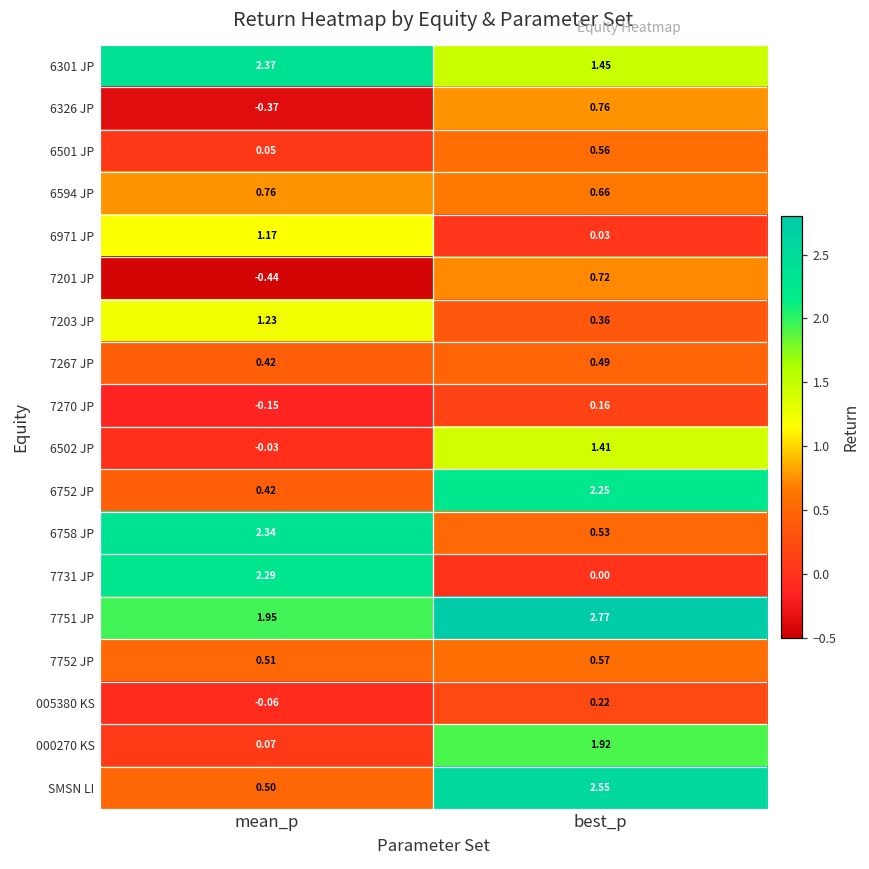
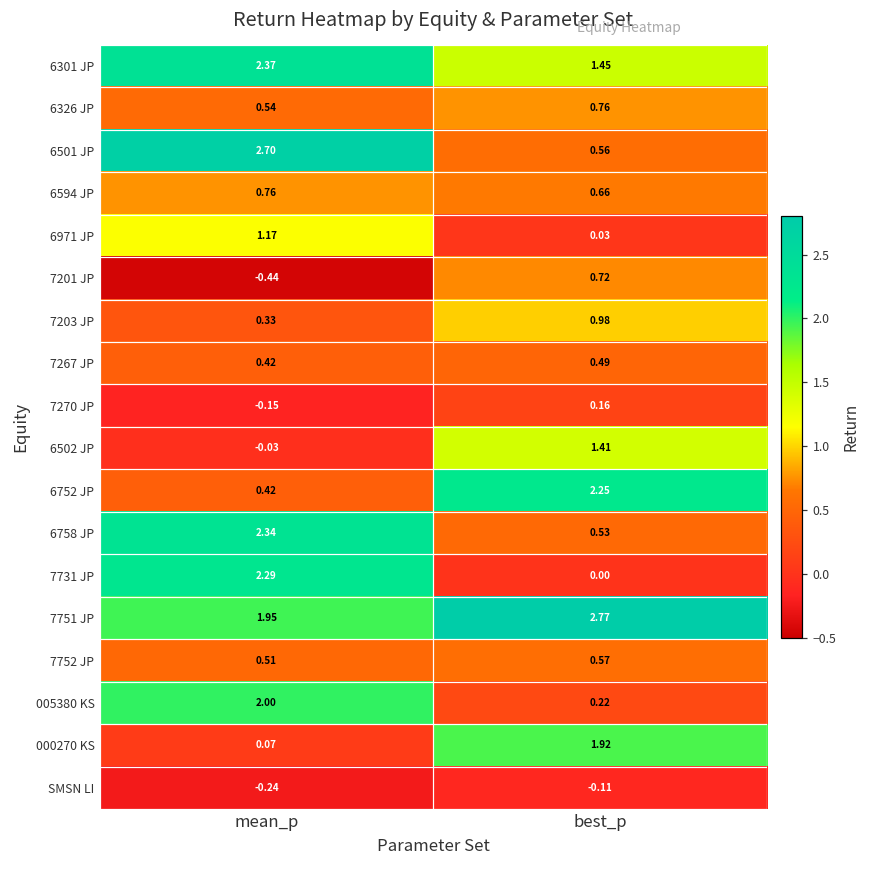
  {
    "6301 JP": {
      "mean_p": 2.37,
      "best_p": 1.45
    },
    "6326 JP": {
-     "mean_p": -0.37,
+     "mean_p": 0.54,
      "best_p": 0.76
    },
    "6501 JP": {
-     "mean_p": 0.05,
+     "mean_p": 2.70,
      "best_p": 0.56
    },
    "6594 JP": {
      "mean_p": 0.76,
      "best_p": 0.66
    },
    "6971 JP": {
      "mean_p": 1.17,
      "best_p": 0.03
    },
    "7201 JP": {
      "mean_p": -0.44,
      "best_p": 0.72
    },
    "7203 JP": {
-     "mean_p": 1.23,
-     "best_p": 0.36
+     "mean_p": 0.33,
+     "best_p": 0.98
    },
    "7267 JP": {
      "mean_p": 0.42,
      "best_p": 0.49
    },
    "7270 JP": {
      "mean_p": -0.15,
      "best_p": 0.16
    },
    "6502 JP": {
      "mean_p": -0.03,
      "best_p": 1.41
    },
    "6752 JP": {
      "mean_p": 0.42,
      "best_p": 2.25
    },
    "6758 JP": {
      "mean_p": 2.34,
      "best_p": 0.53
    },
    "7731 JP": {
      "mean_p": 2.29,
      "best_p": 0.00
    },
    "7751 JP": {
      "mean_p": 1.95,
      "best_p": 2.77
    },
    "7752 JP": {
      "mean_p": 0.51,
      "best_p": 0.57
    },
    "005380 KS": {
-     "mean_p": -0.06,
+     "mean_p": 2.00,
      "best_p": 0.22
    },
    "000270 KS": {
      "mean_p": 0.07,
      "best_p": 1.92
    },
    "SMSN LI": {
-     "mean_p": 0.50,
-     "best_p": 2.55
+     "mean_p": -0.24,
+     "best_p": -0.11
    }
  }
